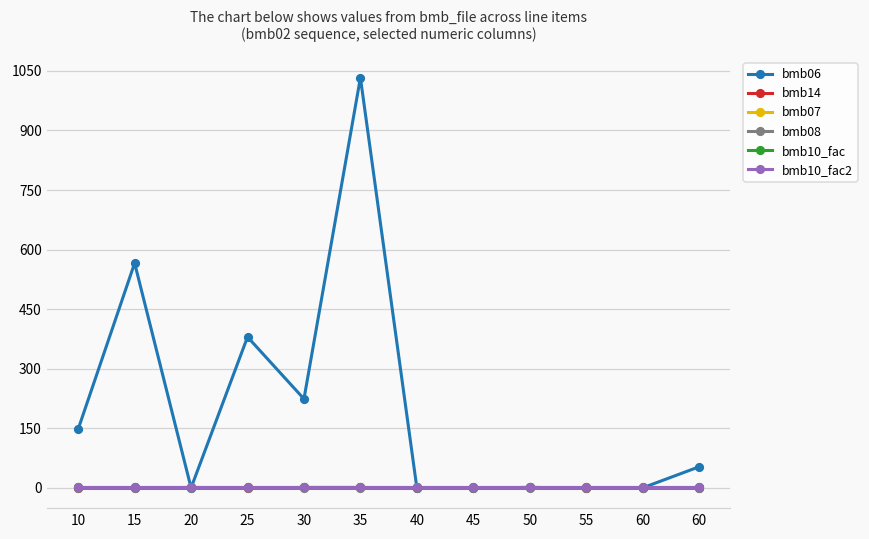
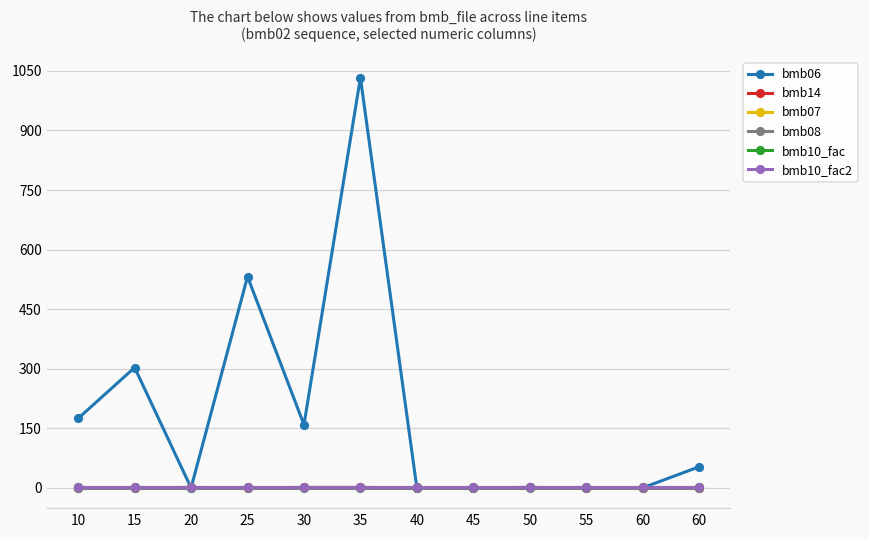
  {
    "bmb06": {
-     "10": 150,
-     "15": 570,
-     "25": 380,
-     "30": 220,
+     "10": 180,
+     "15": 300,
+     "25": 530,
+     "30": 160,
      "35": 1030
    }
  }
